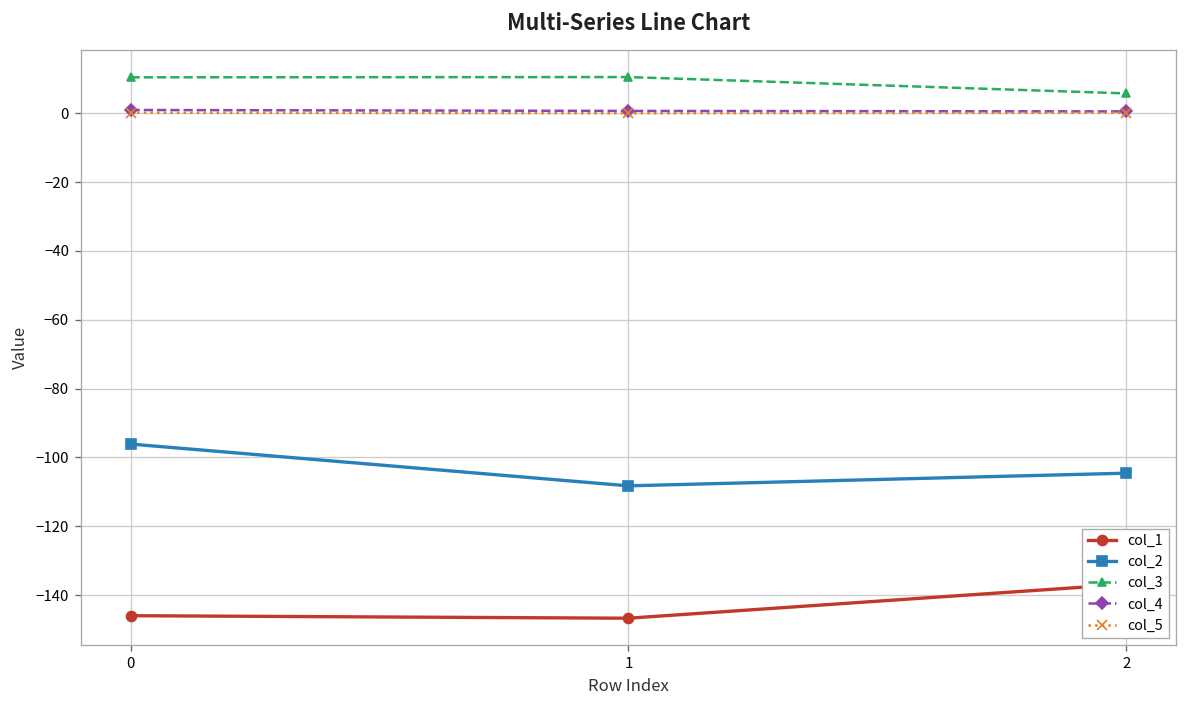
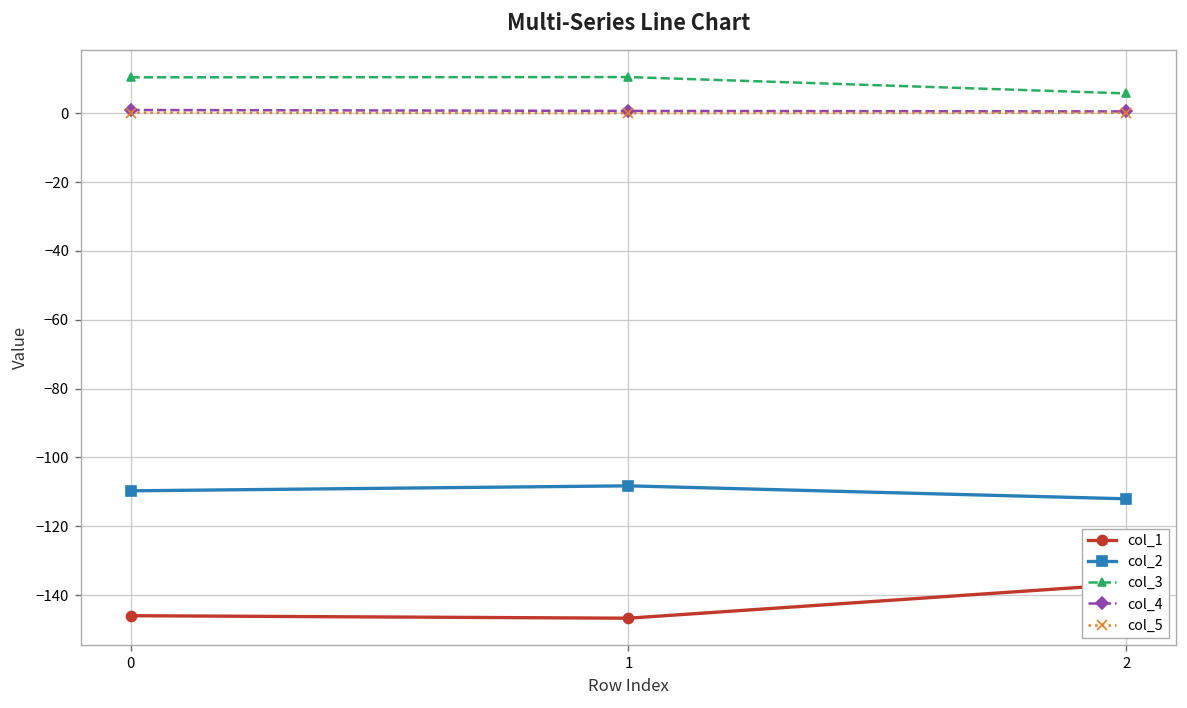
  {
    "col_1": {
      "0": -146,
      "1": -147
    },
    "col_2": {
-     "0": -96,
+     "0": -110,
      "1": -108,
-     "2": -105
+     "2": -112
    },
    "col_3": {
      "0": 10,
      "1": 11,
      "2": 6
    }
  }
